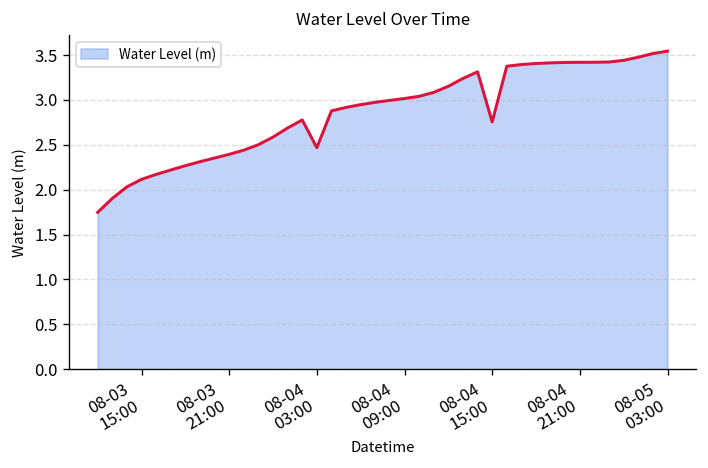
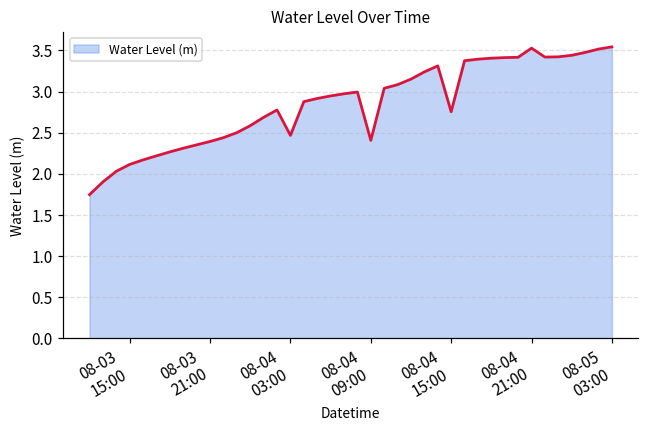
  {
    "08-03 15:00": 2.1,
    "08-03 21:00": 2.4,
    "08-04 03:00": 2.5,
-   "08-04 09:00": 3.0,
+   "08-04 09:00": 2.4,
    "08-04 15:00": 2.8,
-   "08-04 21:00": 3.4,
+   "08-04 21:00": 3.5,
    "08-05 03:00": 3.5
  }
